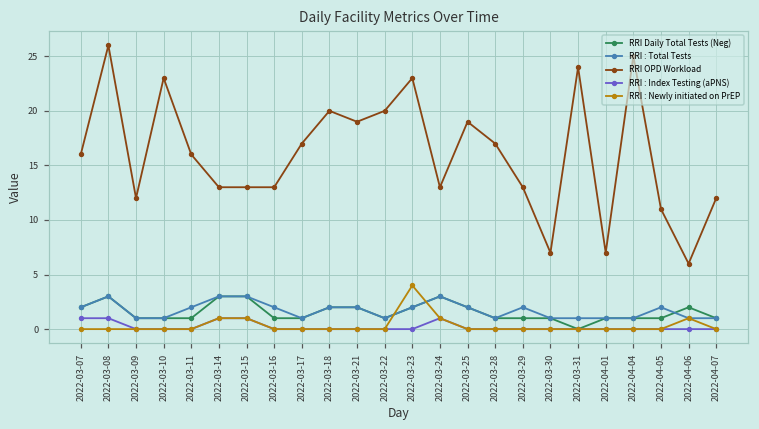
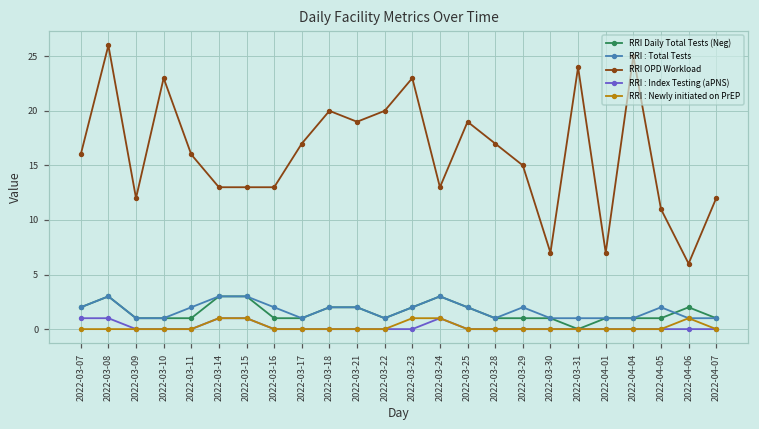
  {
    "RRI Daily Total Tests (Neg)": {
      "2022-03-11": 1,
      "2022-03-16": 1,
      "2022-03-29": 1,
      "2022-04-05": 1,
      "2022-04-06": 2
    },
    "RRI OPD Workload": {
      "2022-03-07": 16,
      "2022-03-08": 26,
      "2022-03-09": 12,
      "2022-03-10": 23,
      "2022-03-11": 16,
      "2022-03-14": 13,
      "2022-03-15": 13,
      "2022-03-16": 13,
      "2022-03-17": 17,
      "2022-03-18": 20,
      "2022-03-21": 19,
      "2022-03-22": 20,
      "2022-03-23": 23,
      "2022-03-24": 13,
      "2022-03-25": 19,
      "2022-03-28": 17,
-     "2022-03-29": 13,
+     "2022-03-29": 15,
      "2022-03-30": 7,
      "2022-03-31": 24,
      "2022-04-01": 7,
      "2022-04-05": 11,
      "2022-04-06": 6,
      "2022-04-07": 12
    },
    "RRI : Newly initiated on PrEP": {
      "2022-03-07": 0,
      "2022-03-08": 0,
-     "2022-03-23": 4
+     "2022-03-23": 1
    }
  }
